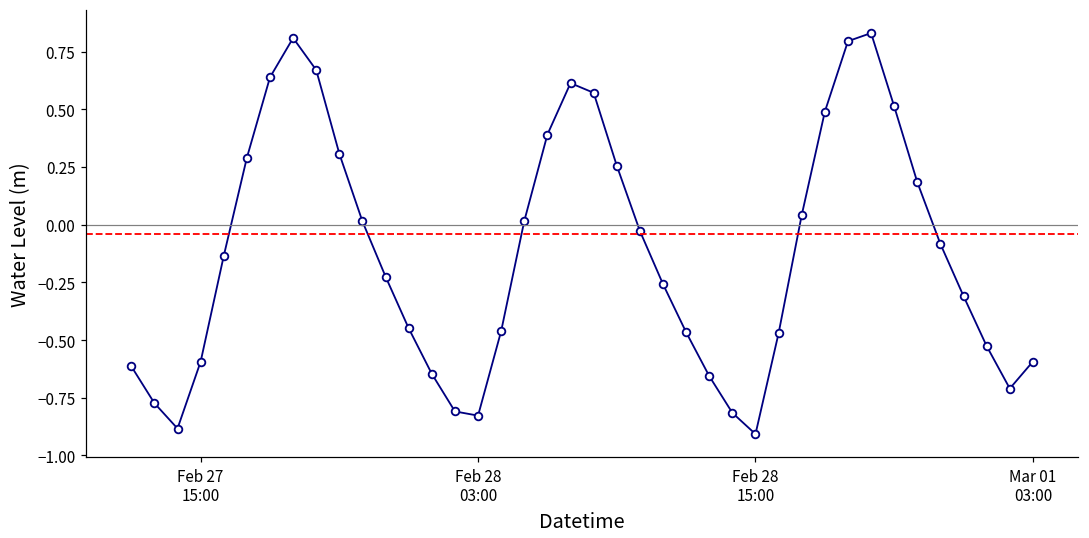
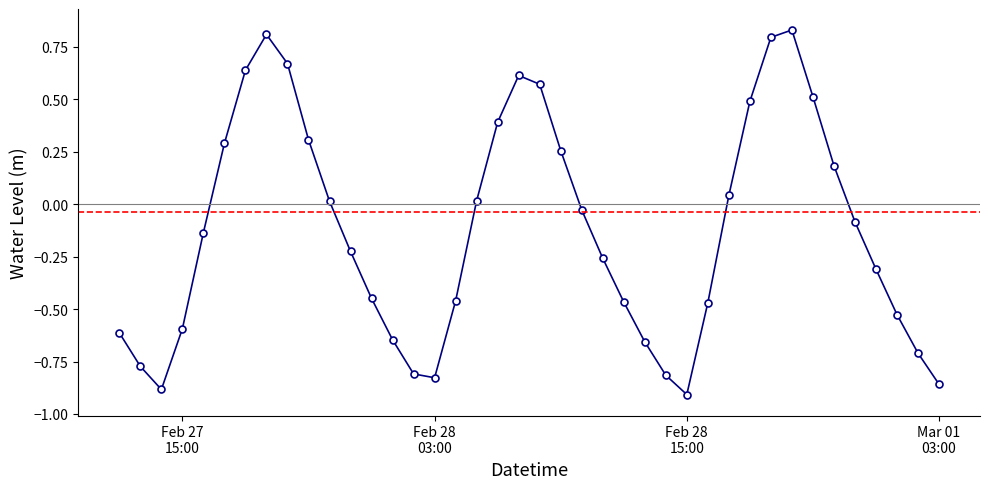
  {
    "Feb 27 15:00": -0.59,
    "Feb 28 03:00": -0.83,
    "Feb 28 15:00": -0.91,
-   "Mar 01 03:00": -0.59
+   "Mar 01 03:00": -0.86
  }
